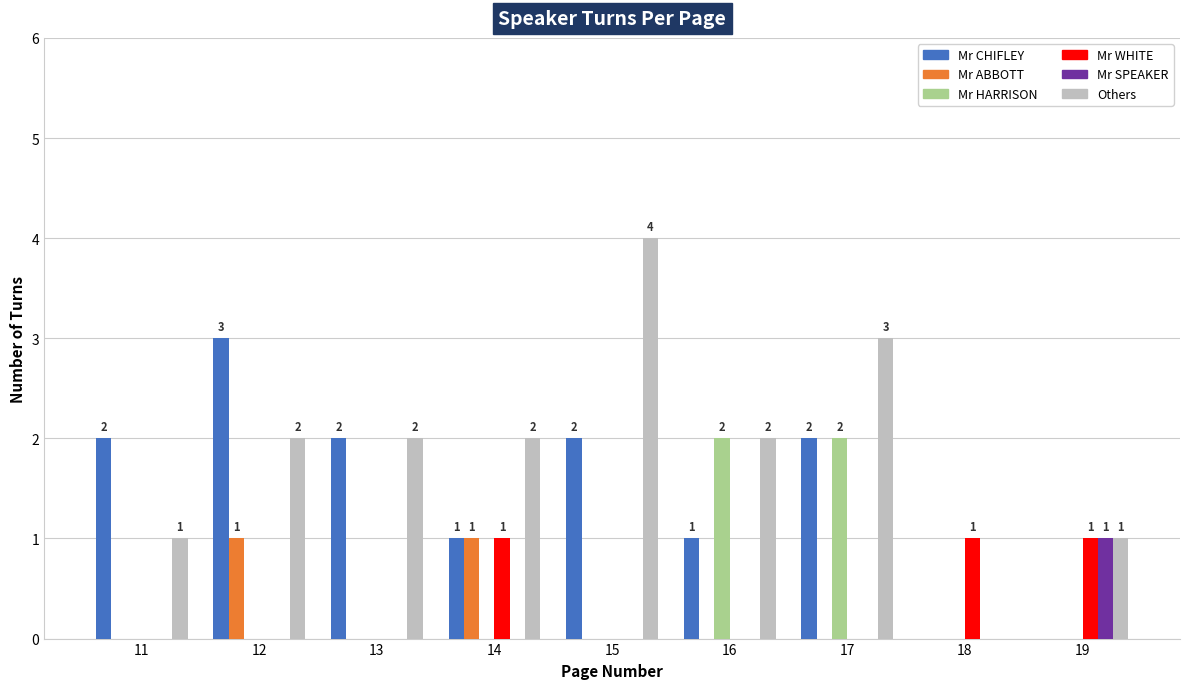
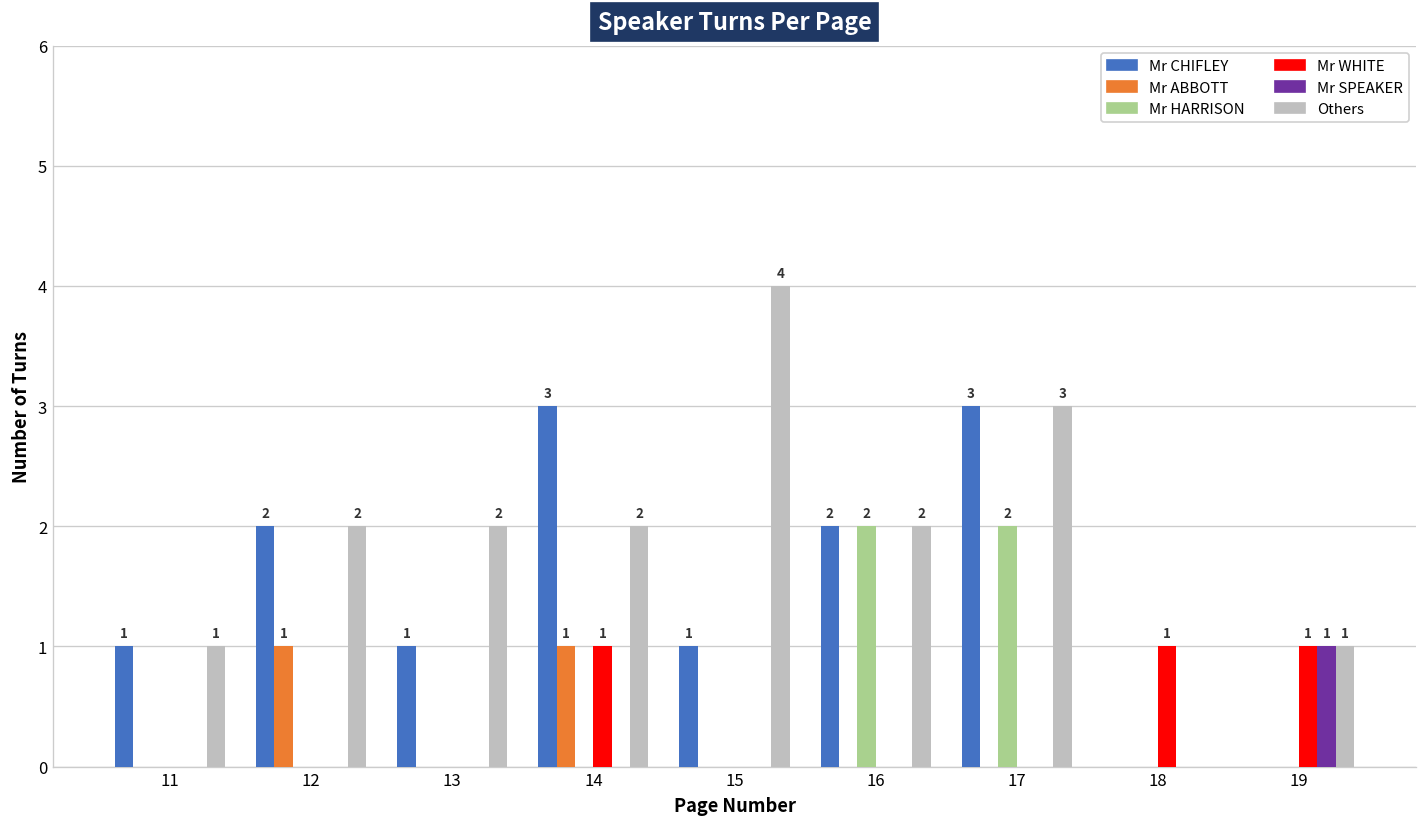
  {
    "Mr CHIFLEY": {
-     "11": 2,
-     "12": 3,
-     "13": 2,
-     "14": 1,
-     "15": 2,
-     "16": 1,
-     "17": 2
+     "11": 1,
+     "12": 2,
+     "13": 1,
+     "14": 3,
+     "15": 1,
+     "16": 2,
+     "17": 3
    },
    "Mr ABBOTT": {
      "12": 1,
      "14": 1
    },
    "Mr WHITE": {
      "14": 1,
      "18": 1,
      "19": 1
    },
    "Mr SPEAKER": {
      "19": 1
    }
  }
